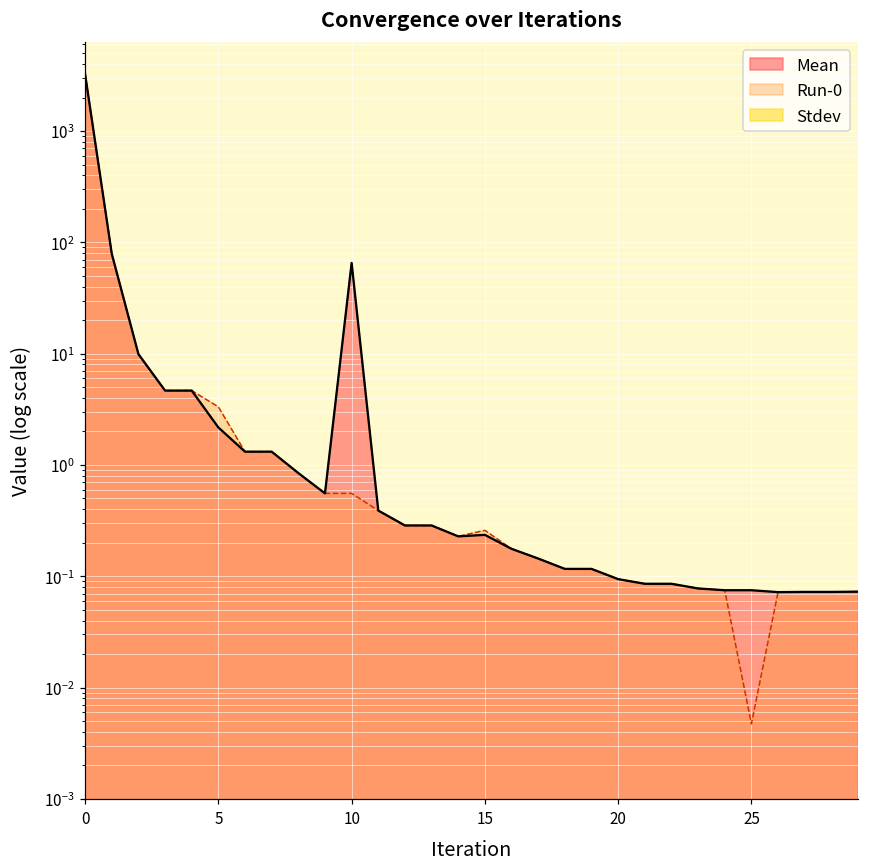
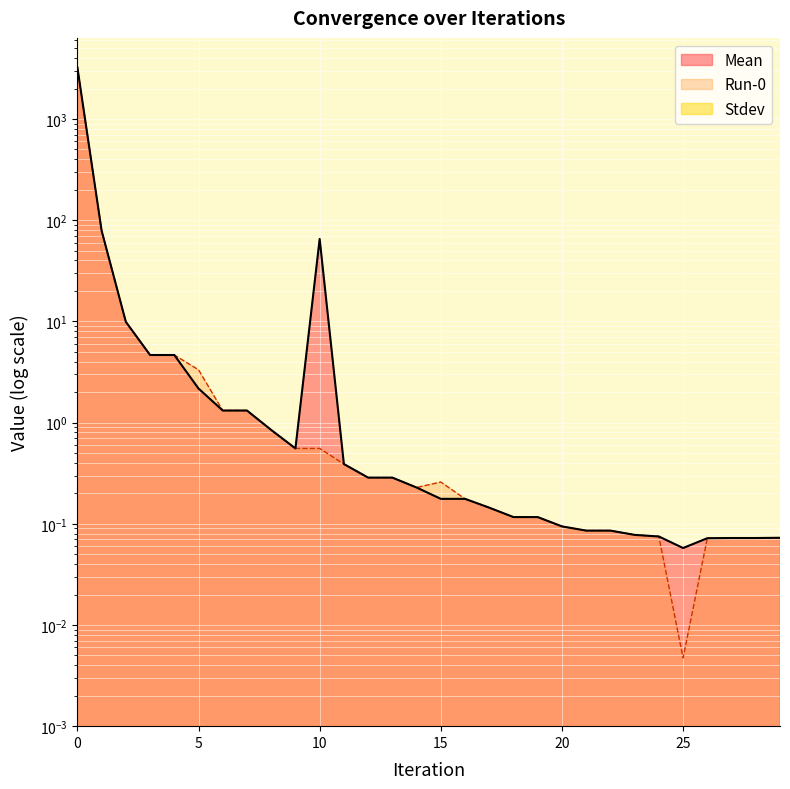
  {
    "Mean": {
      "5": 2.2,
      "10": 70,
-     "15": 0.24,
-     "25": 0.07
+     "15": 0.18,
+     "25": 0.06
    },
    "Run-0": {
      "5": 3.3,
      "10": 0.6,
      "15": 0.26,
      "25": 0.005
    }
  }
